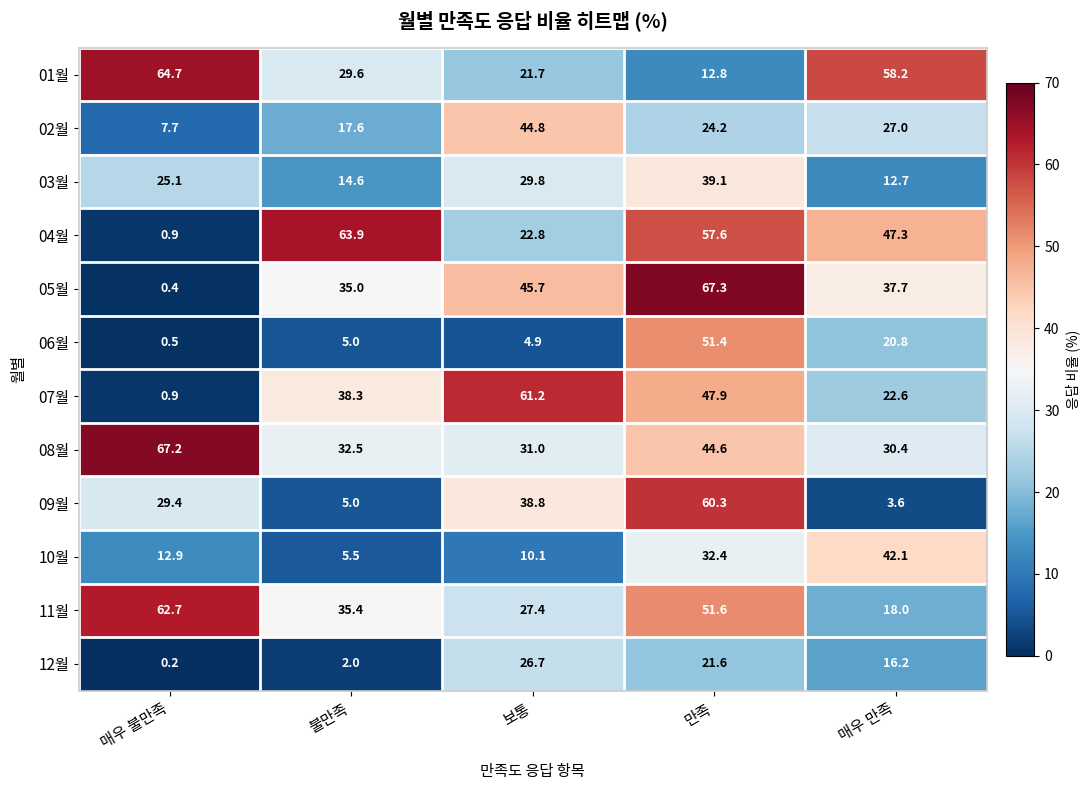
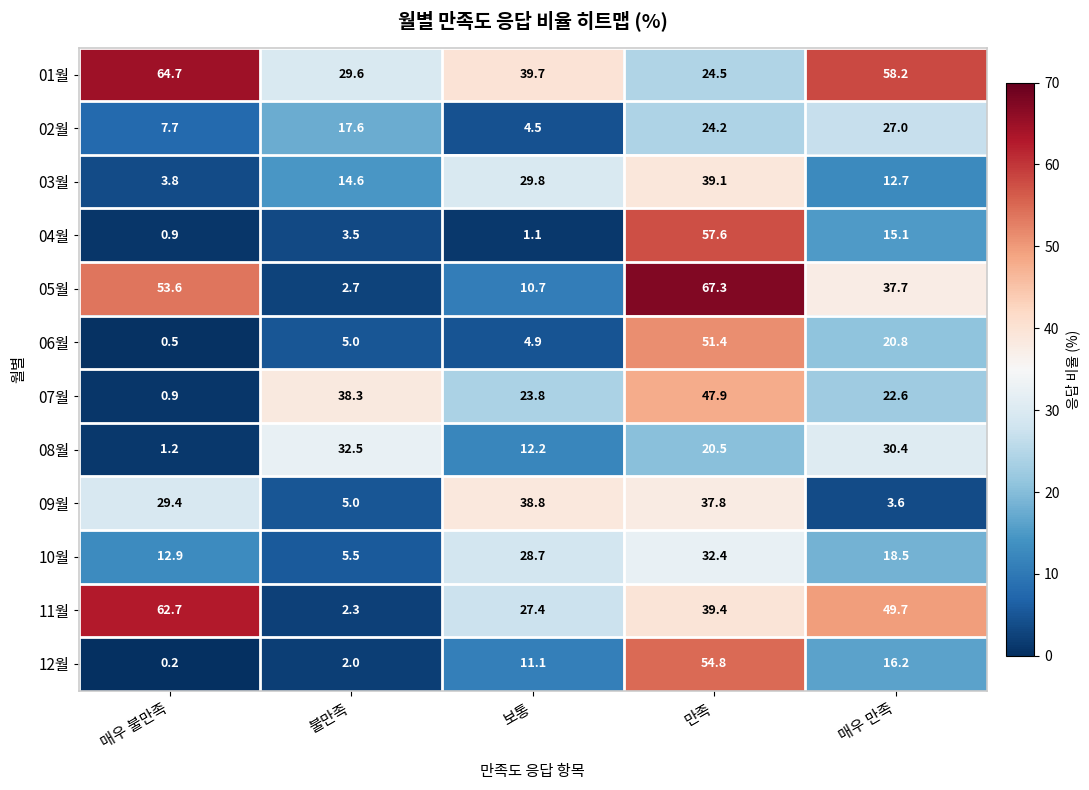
  {
    "01월": {
      "매우 불만족": 64.7,
      "불만족": 29.6,
-     "보통": 21.7,
-     "만족": 12.8,
+     "보통": 39.7,
+     "만족": 24.5,
      "매우 만족": 58.2
    },
    "02월": {
      "매우 불만족": 7.7,
      "불만족": 17.6,
-     "보통": 44.8,
+     "보통": 4.5,
      "만족": 24.2,
      "매우 만족": 27.0
    },
    "03월": {
-     "매우 불만족": 25.1,
+     "매우 불만족": 3.8,
      "불만족": 14.6,
      "보통": 29.8,
      "만족": 39.1,
      "매우 만족": 12.7
    },
    "04월": {
      "매우 불만족": 0.9,
-     "불만족": 63.9,
-     "보통": 22.8,
+     "불만족": 3.5,
+     "보통": 1.1,
      "만족": 57.6,
-     "매우 만족": 47.3
+     "매우 만족": 15.1
    },
    "05월": {
-     "매우 불만족": 0.4,
-     "불만족": 35.0,
-     "보통": 45.7,
+     "매우 불만족": 53.6,
+     "불만족": 2.7,
+     "보통": 10.7,
      "만족": 67.3,
      "매우 만족": 37.7
    },
    "06월": {
      "매우 불만족": 0.5,
      "불만족": 5.0,
      "보통": 4.9,
      "만족": 51.4,
      "매우 만족": 20.8
    },
    "07월": {
      "매우 불만족": 0.9,
      "불만족": 38.3,
-     "보통": 61.2,
+     "보통": 23.8,
      "만족": 47.9,
      "매우 만족": 22.6
    },
    "08월": {
-     "매우 불만족": 67.2,
+     "매우 불만족": 1.2,
      "불만족": 32.5,
-     "보통": 31.0,
-     "만족": 44.6,
+     "보통": 12.2,
+     "만족": 20.5,
      "매우 만족": 30.4
    },
    "09월": {
      "매우 불만족": 29.4,
      "불만족": 5.0,
      "보통": 38.8,
-     "만족": 60.3,
+     "만족": 37.8,
      "매우 만족": 3.6
    },
    "10월": {
      "매우 불만족": 12.9,
      "불만족": 5.5,
-     "보통": 10.1,
+     "보통": 28.7,
      "만족": 32.4,
-     "매우 만족": 42.1
+     "매우 만족": 18.5
    },
    "11월": {
      "매우 불만족": 62.7,
-     "불만족": 35.4,
+     "불만족": 2.3,
      "보통": 27.4,
-     "만족": 51.6,
-     "매우 만족": 18.0
+     "만족": 39.4,
+     "매우 만족": 49.7
    },
    "12월": {
      "매우 불만족": 0.2,
      "불만족": 2.0,
-     "보통": 26.7,
-     "만족": 21.6,
+     "보통": 11.1,
+     "만족": 54.8,
      "매우 만족": 16.2
    }
  }
